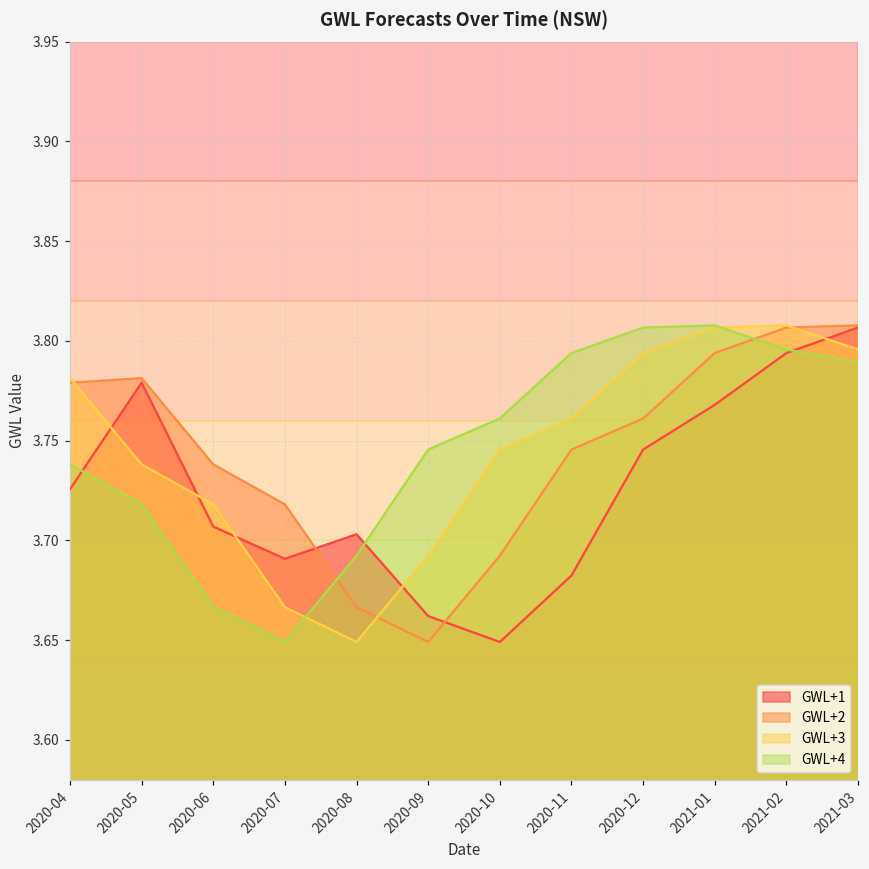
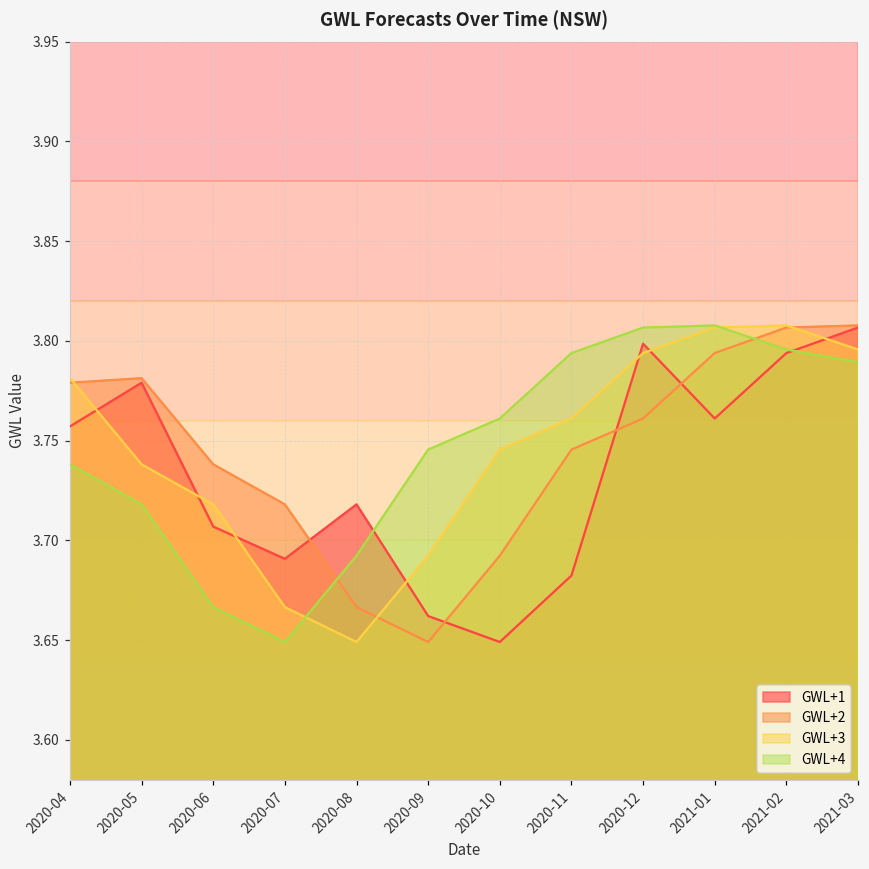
  {
    "GWL+1": {
-     "2020-04": 3.726,
+     "2020-04": 3.757,
      "2020-05": 3.779,
      "2020-06": 3.707,
      "2020-07": 3.691,
-     "2020-08": 3.703,
+     "2020-08": 3.718,
      "2020-09": 3.662,
      "2020-10": 3.649,
      "2020-11": 3.682,
-     "2020-12": 3.745,
-     "2021-01": 3.768,
+     "2020-12": 3.799,
+     "2021-01": 3.761,
      "2021-02": 3.794
    }
  }
